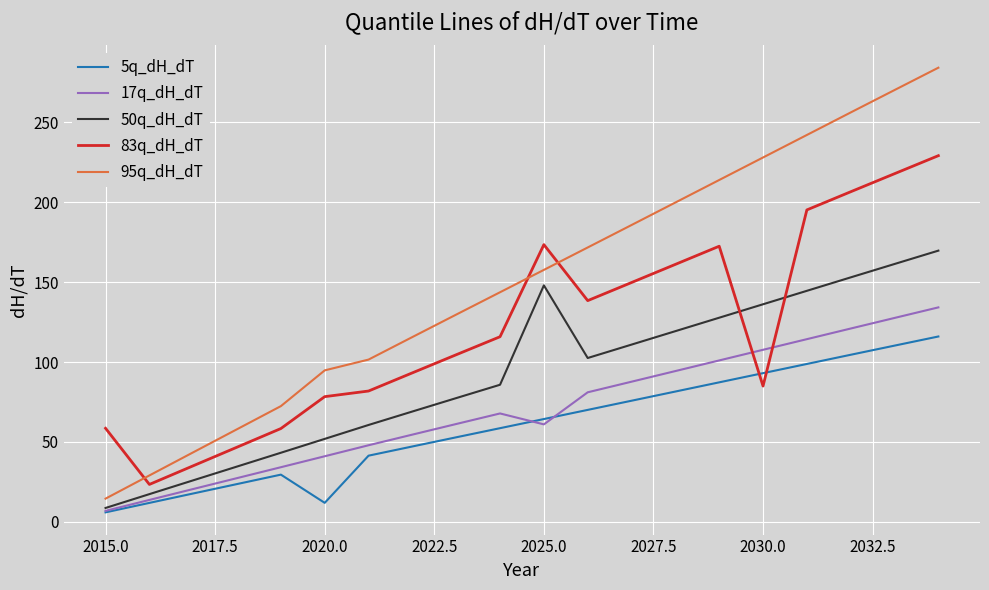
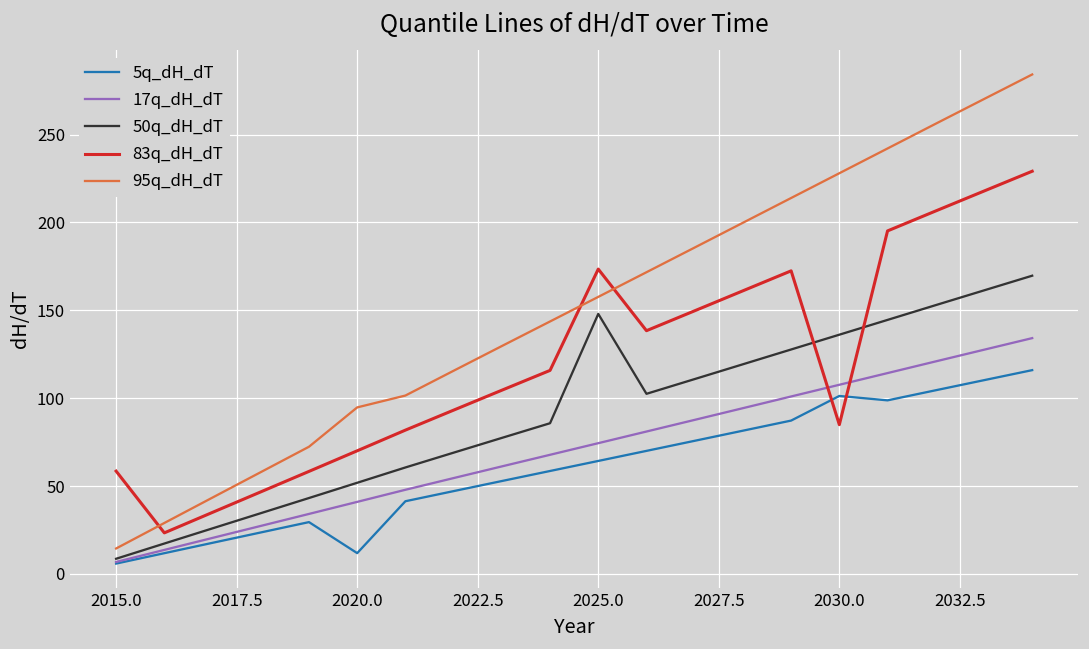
  {
    "5q_dH_dT": {
      "2020.0": 12,
      "2025.0": 64,
-     "2030.0": 93
+     "2030.0": 101
    },
    "17q_dH_dT": {
      "2020.0": 41,
-     "2025.0": 61,
+     "2025.0": 74,
      "2030.0": 108
    },
    "50q_dH_dT": {
      "2015.0": 9,
      "2020.0": 52,
      "2025.0": 148,
      "2030.0": 136
    },
    "83q_dH_dT": {
      "2015.0": 59,
-     "2020.0": 78,
+     "2020.0": 70,
      "2025.0": 173,
      "2030.0": 85
    },
    "95q_dH_dT": {
      "2015.0": 15,
      "2020.0": 95,
      "2025.0": 158,
      "2030.0": 228
    }
  }
